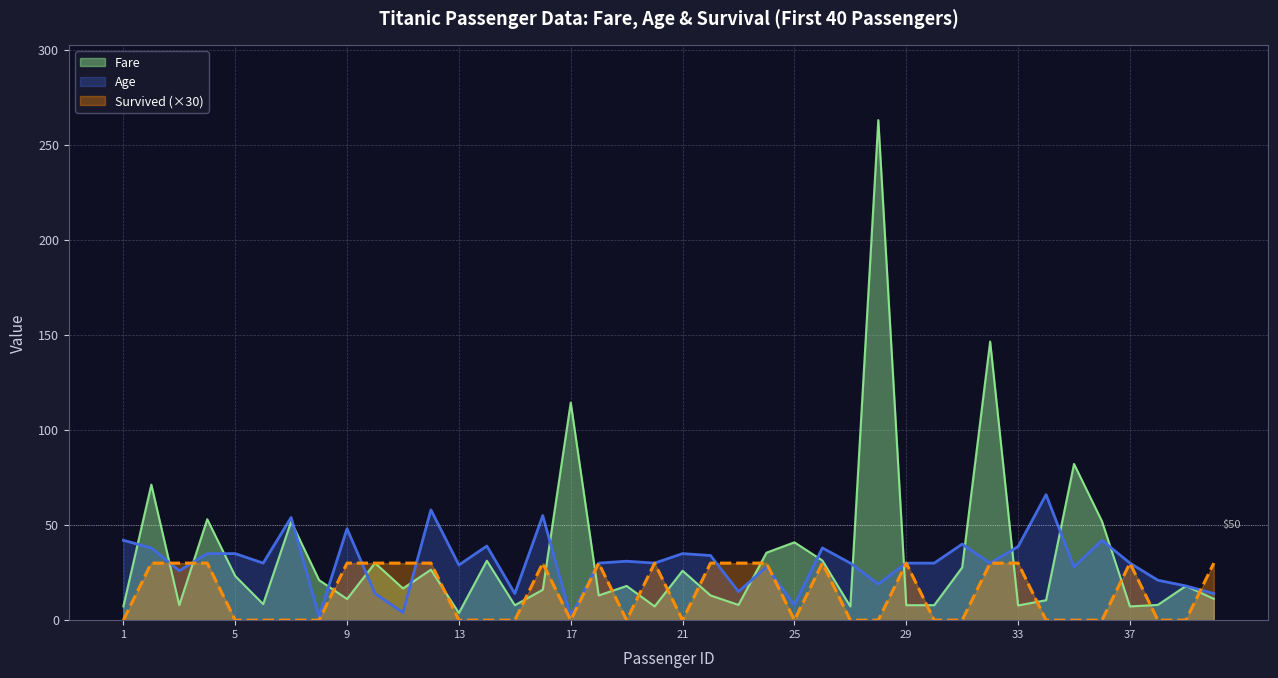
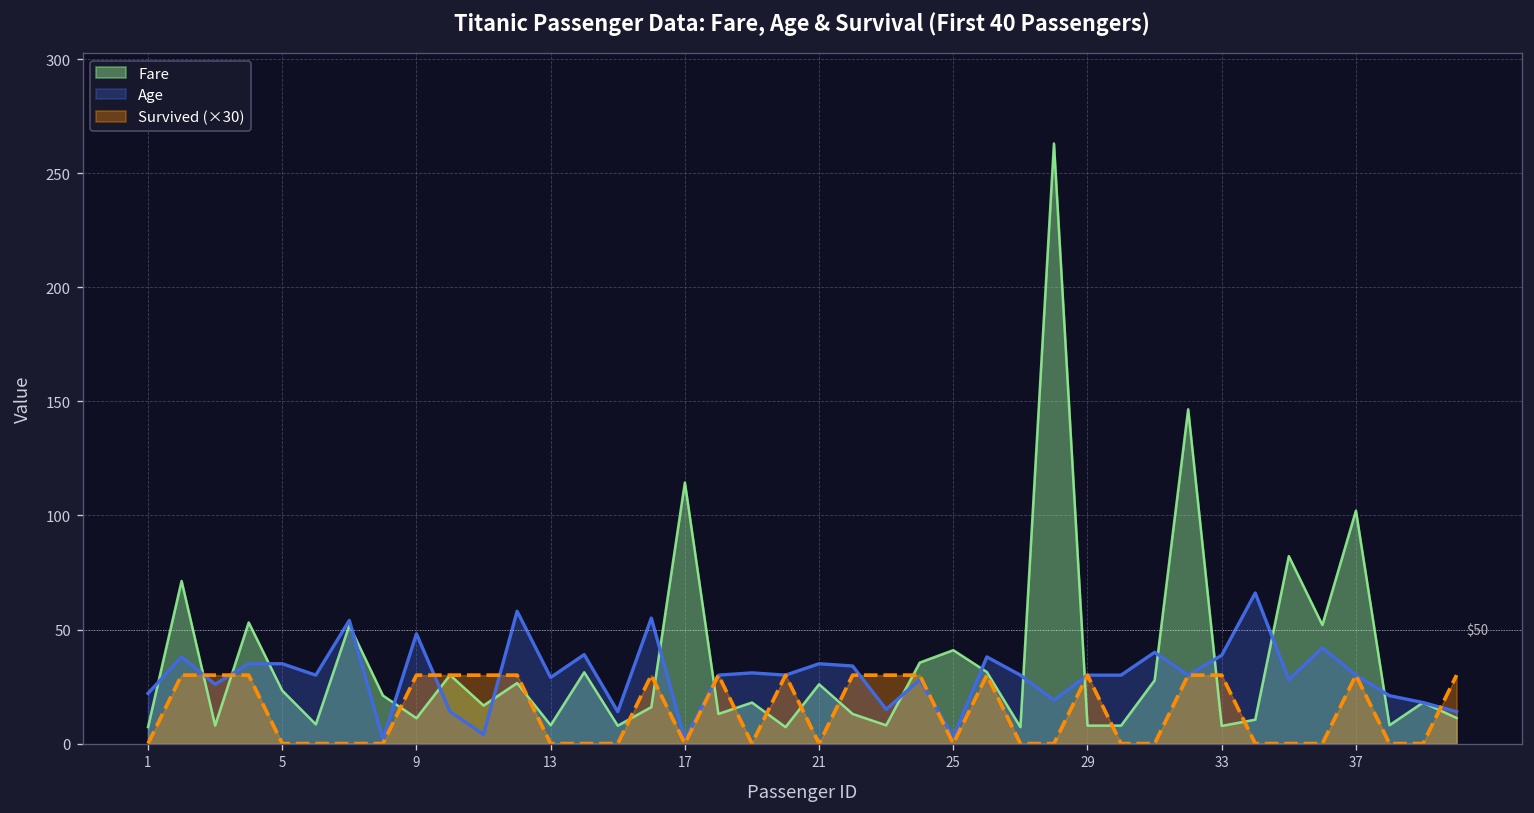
  {
    "Fare": {
      "1": 7,
      "5": 23,
      "9": 11,
-     "13": 4,
+     "13": 8,
      "17": 114,
      "21": 26,
      "25": 41,
      "29": 8,
      "33": 8,
-     "37": 7
+     "37": 102
    },
    "Age": {
-     "1": 42,
+     "1": 22,
      "5": 35,
      "9": 48,
      "13": 29,
      "17": 2,
      "21": 35,
-     "25": 8,
+     "25": 3,
      "33": 39
    },
    "Survived (×30)": {
      "1": 0,
      "5": 0,
      "9": 30,
      "13": 0,
      "17": 0,
      "21": 0,
      "25": 0,
      "33": 30
    }
  }
